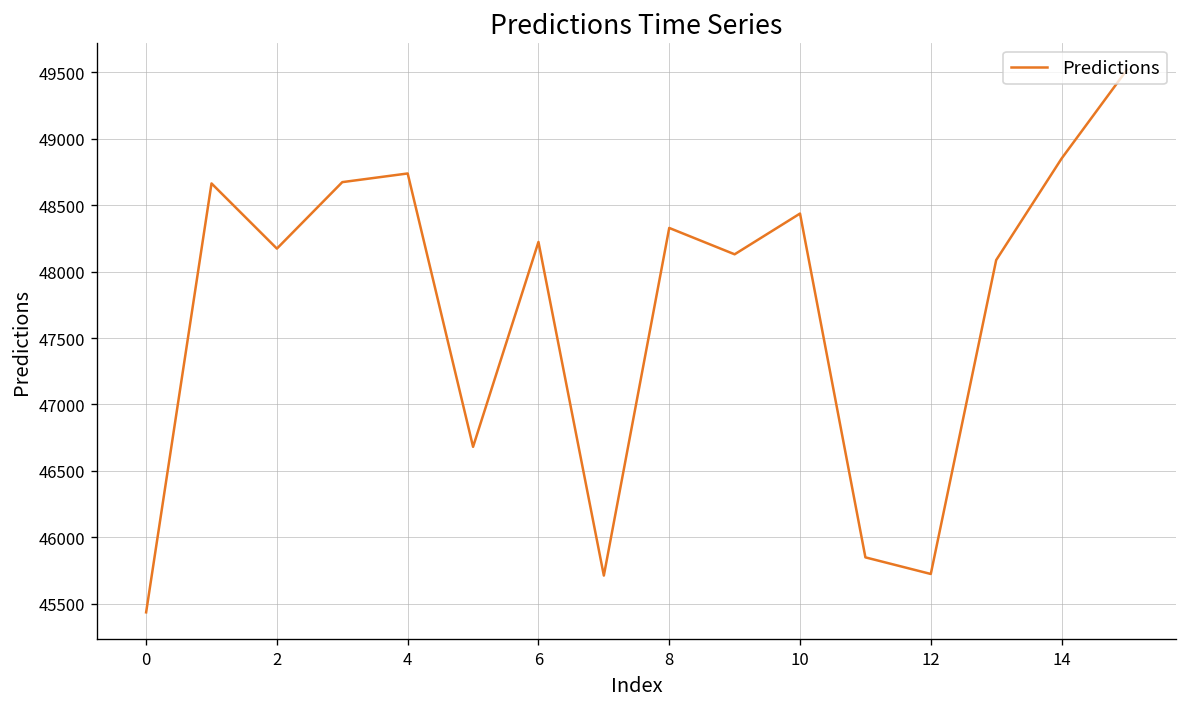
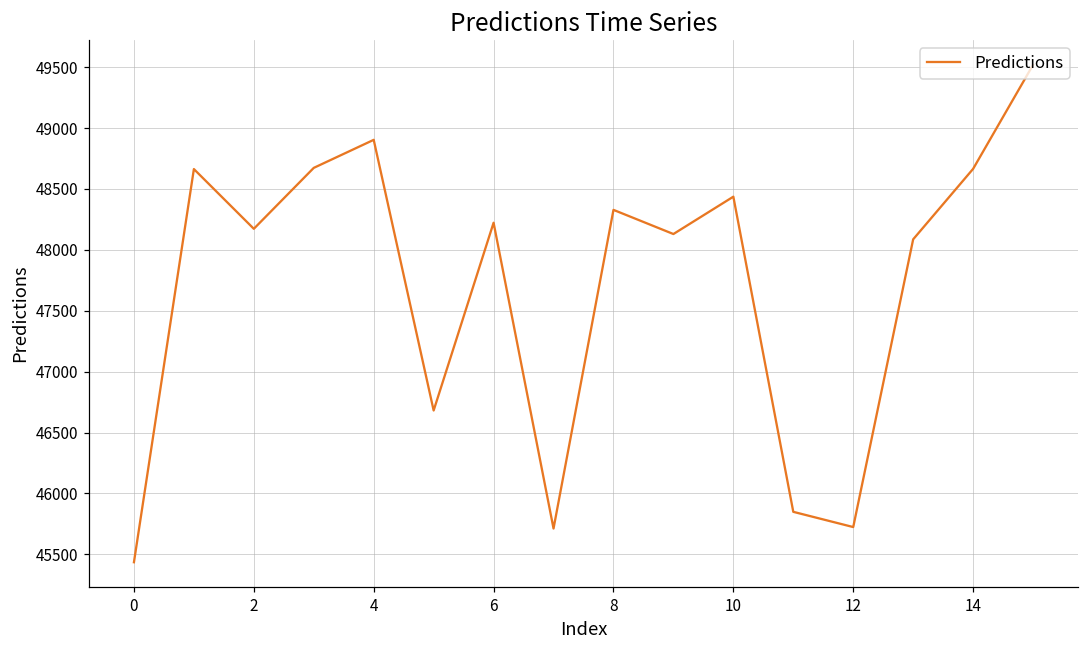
  {
    "0": 45440,
    "2": 48170,
-   "4": 48740,
+   "4": 48900,
    "6": 48220,
    "8": 48330,
    "10": 48440,
    "12": 45720,
-   "14": 48850
+   "14": 48660
  }
